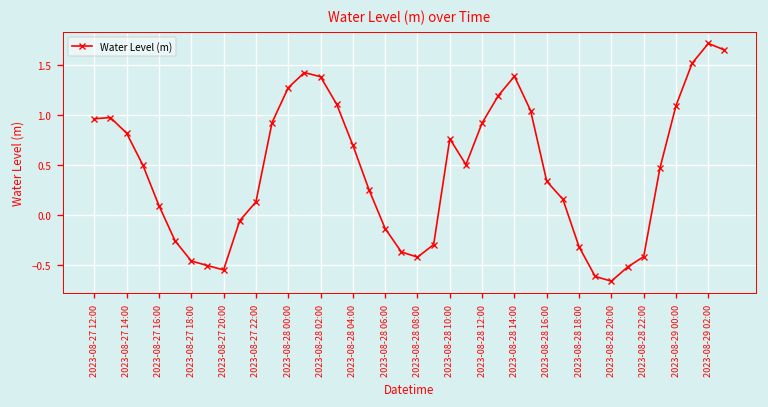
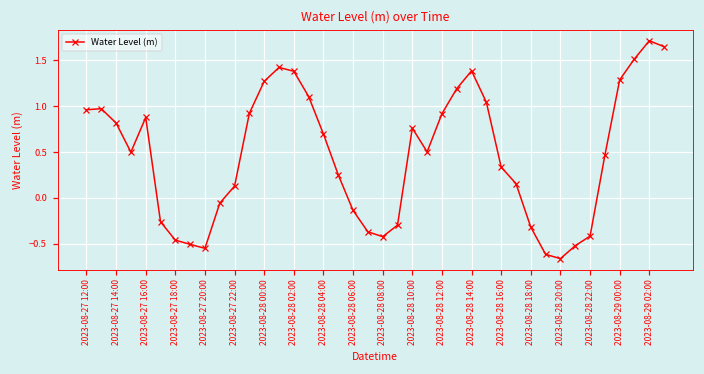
  {
    "2023-08-27 12:00": 1.0,
    "2023-08-27 14:00": 0.8,
-   "2023-08-27 16:00": 0.1,
+   "2023-08-27 16:00": 0.9,
    "2023-08-27 18:00": -0.5,
    "2023-08-27 20:00": -0.6,
    "2023-08-27 22:00": 0.1,
    "2023-08-28 00:00": 1.3,
    "2023-08-28 02:00": 1.4,
    "2023-08-28 04:00": 0.7,
    "2023-08-28 06:00": -0.1,
    "2023-08-28 08:00": -0.4,
    "2023-08-28 10:00": 0.8,
    "2023-08-28 12:00": 0.9,
    "2023-08-28 14:00": 1.4,
    "2023-08-28 16:00": 0.3,
    "2023-08-28 18:00": -0.3,
    "2023-08-28 20:00": -0.7,
    "2023-08-28 22:00": -0.4,
-   "2023-08-29 00:00": 1.1,
+   "2023-08-29 00:00": 1.3,
    "2023-08-29 02:00": 1.7
  }
